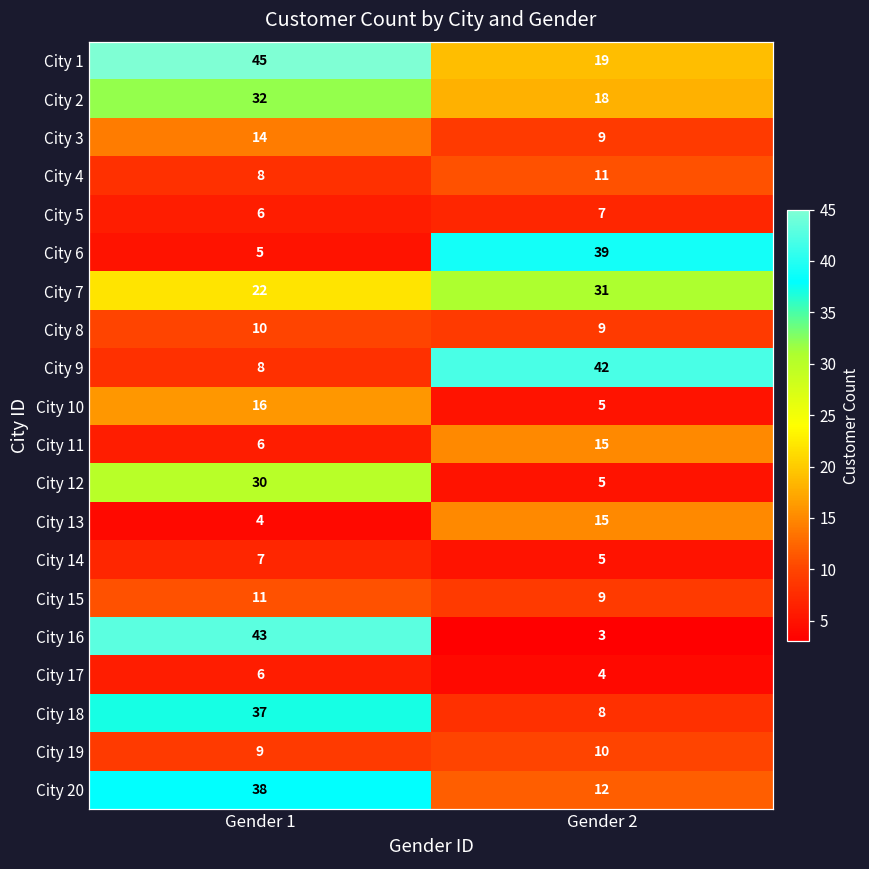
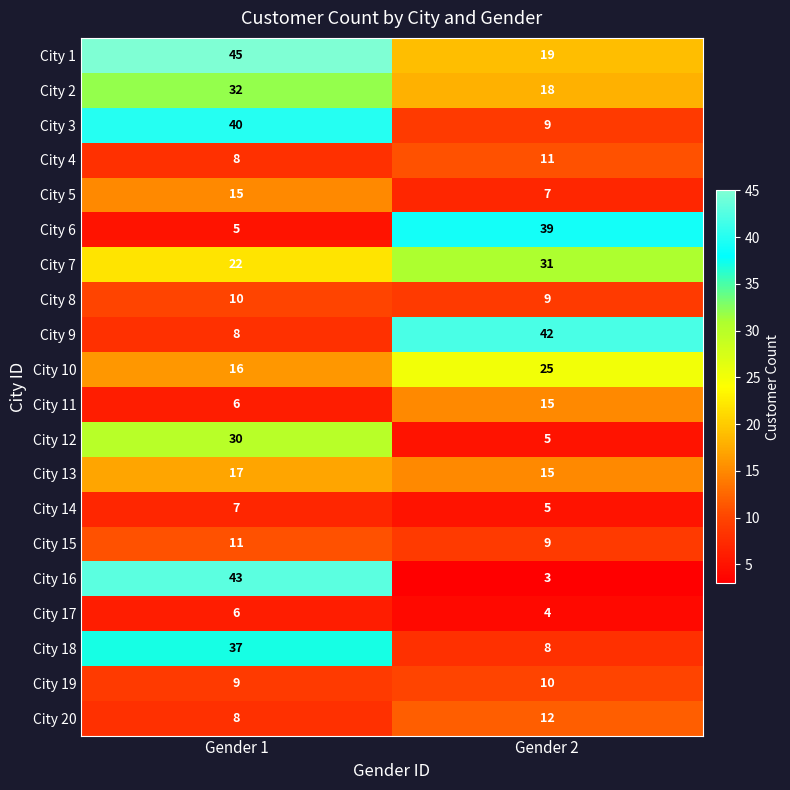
  {
    "City 1": {
      "Gender 1": 45,
      "Gender 2": 19
    },
    "City 2": {
      "Gender 1": 32,
      "Gender 2": 18
    },
    "City 3": {
-     "Gender 1": 14,
+     "Gender 1": 40,
      "Gender 2": 9
    },
    "City 4": {
      "Gender 1": 8,
      "Gender 2": 11
    },
    "City 5": {
-     "Gender 1": 6,
+     "Gender 1": 15,
      "Gender 2": 7
    },
    "City 6": {
      "Gender 1": 5,
      "Gender 2": 39
    },
    "City 7": {
      "Gender 1": 22,
      "Gender 2": 31
    },
    "City 8": {
      "Gender 1": 10,
      "Gender 2": 9
    },
    "City 9": {
      "Gender 1": 8,
      "Gender 2": 42
    },
    "City 10": {
      "Gender 1": 16,
-     "Gender 2": 5
+     "Gender 2": 25
    },
    "City 11": {
      "Gender 1": 6,
      "Gender 2": 15
    },
    "City 12": {
      "Gender 1": 30,
      "Gender 2": 5
    },
    "City 13": {
-     "Gender 1": 4,
+     "Gender 1": 17,
      "Gender 2": 15
    },
    "City 14": {
      "Gender 1": 7,
      "Gender 2": 5
    },
    "City 15": {
      "Gender 1": 11,
      "Gender 2": 9
    },
    "City 16": {
      "Gender 1": 43,
      "Gender 2": 3
    },
    "City 17": {
      "Gender 1": 6,
      "Gender 2": 4
    },
    "City 18": {
      "Gender 1": 37,
      "Gender 2": 8
    },
    "City 19": {
      "Gender 1": 9,
      "Gender 2": 10
    },
    "City 20": {
-     "Gender 1": 38,
+     "Gender 1": 8,
      "Gender 2": 12
    }
  }
